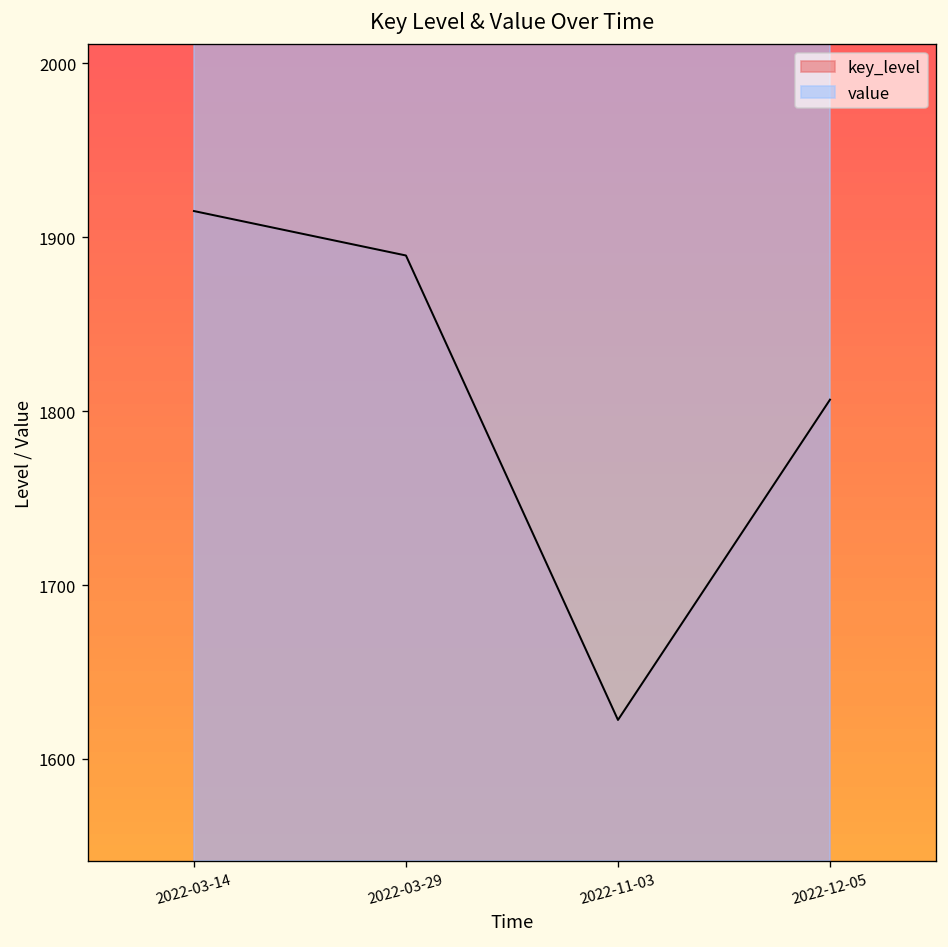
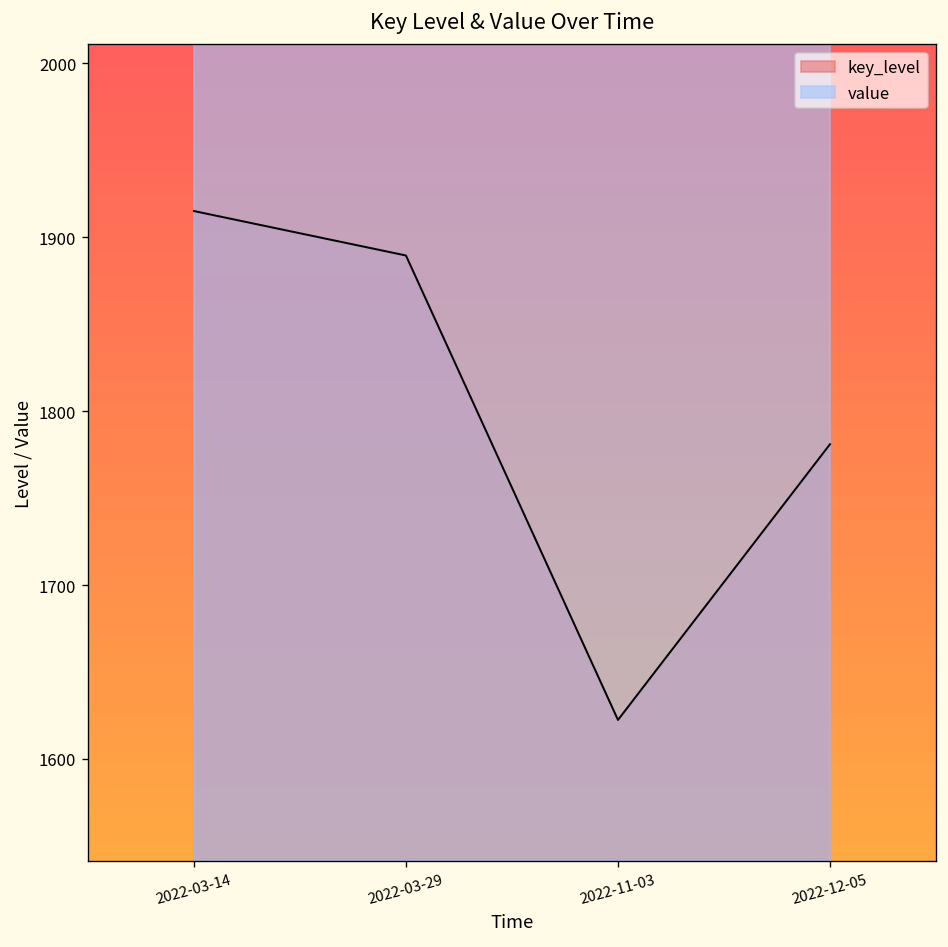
  {
    "key_level": {
      "2022-03-14": 1915,
      "2022-03-29": 1889,
      "2022-11-03": 1622,
-     "2022-12-05": 1807
+     "2022-12-05": 1781
    }
  }
